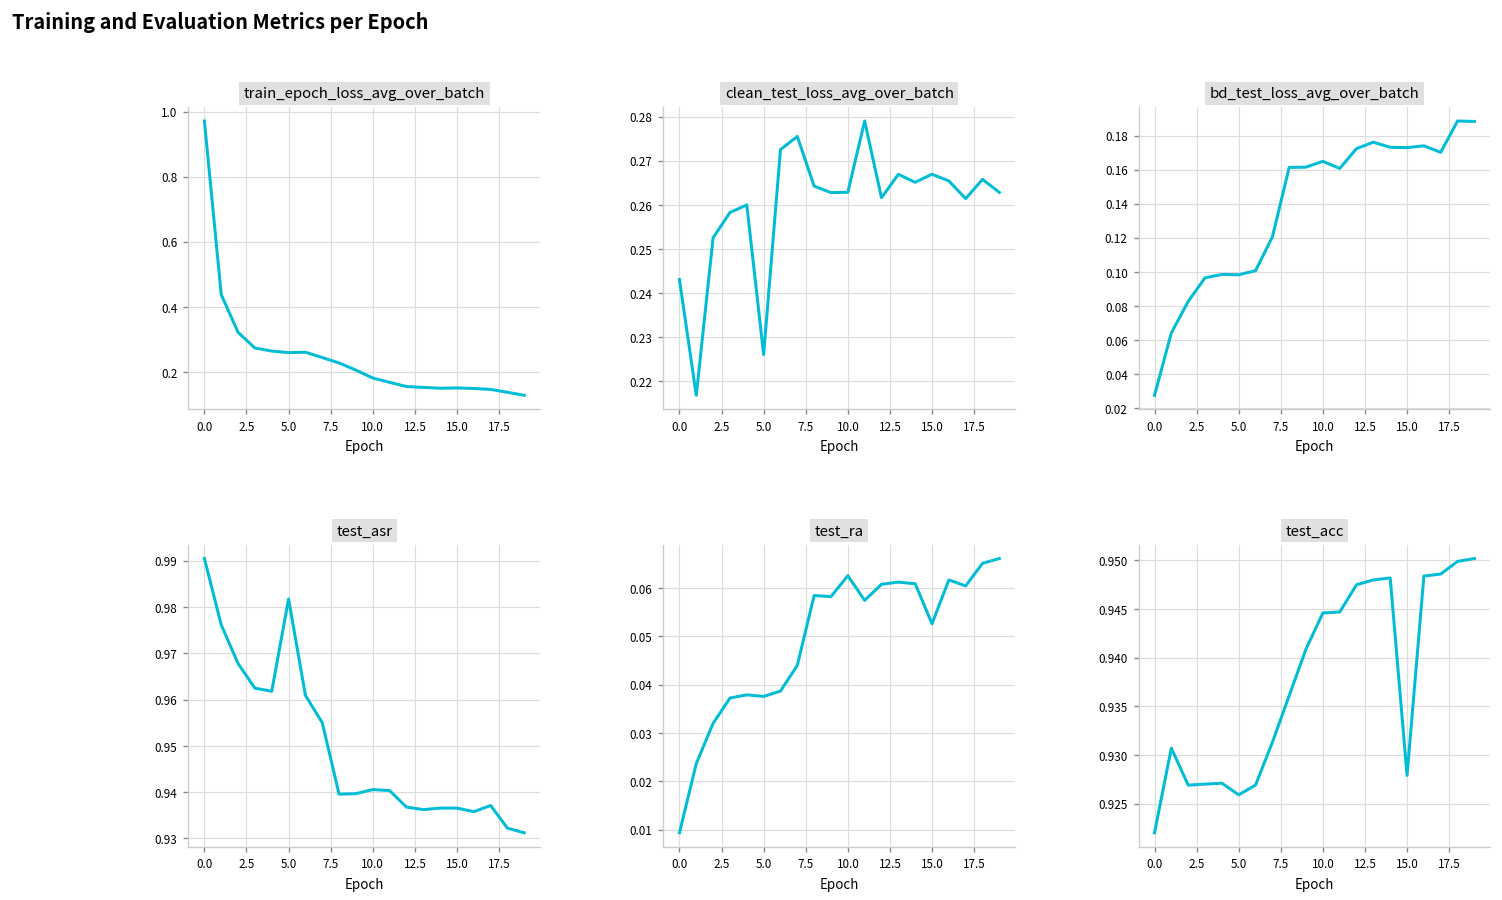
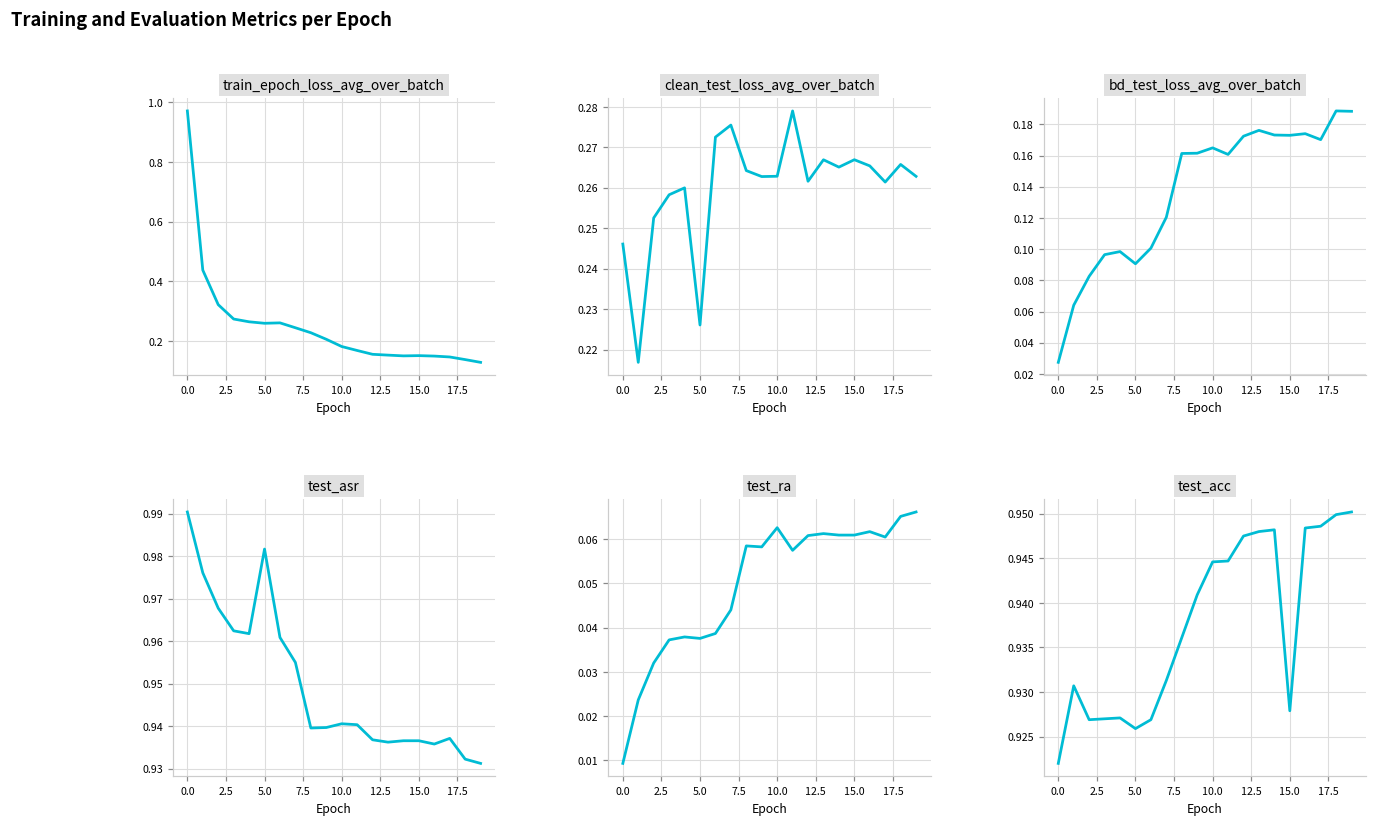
  {
    "train_epoch_loss_avg_over_batch": {
      "0.0": 0.97,
      "5.0": 0.26,
      "10.0": 0.18,
      "15.0": 0.15
    },
    "clean_test_loss_avg_over_batch": {
-     "0.0": 0.243,
+     "0.0": 0.246,
      "5.0": 0.226,
      "10.0": 0.263,
      "15.0": 0.267
    },
    "bd_test_loss_avg_over_batch": {
      "0.0": 0.027,
-     "5.0": 0.098,
+     "5.0": 0.091,
      "10.0": 0.165,
      "15.0": 0.173
    },
    "test_asr": {
      "0.0": 0.990,
      "5.0": 0.982,
      "10.0": 0.941,
      "15.0": 0.937
    },
    "test_ra": {
      "0.0": 0.009,
      "5.0": 0.038,
      "10.0": 0.063,
-     "15.0": 0.053
+     "15.0": 0.061
    },
    "test_acc": {
      "0.0": 0.922,
      "5.0": 0.926,
      "10.0": 0.945,
      "15.0": 0.928
    }
  }
